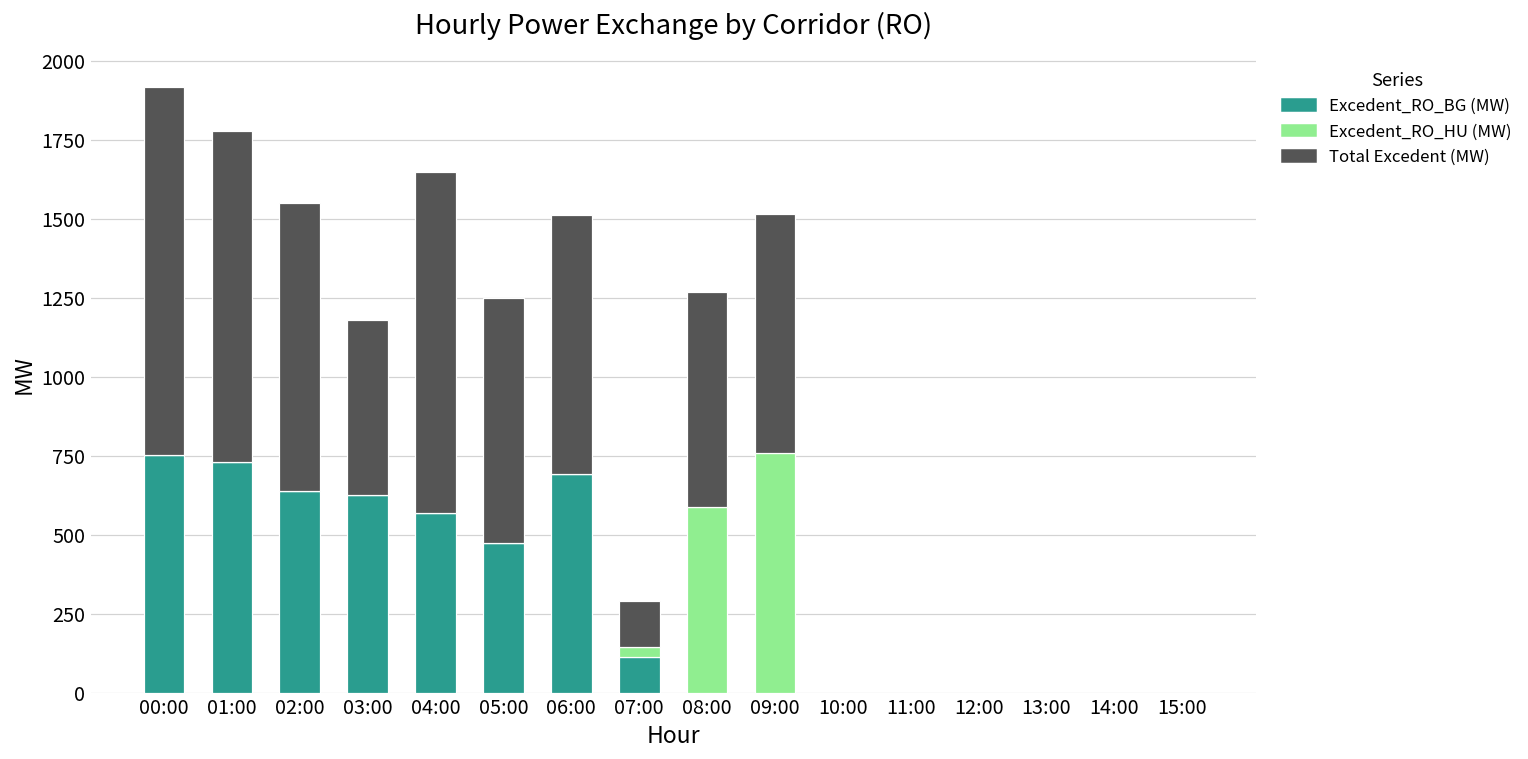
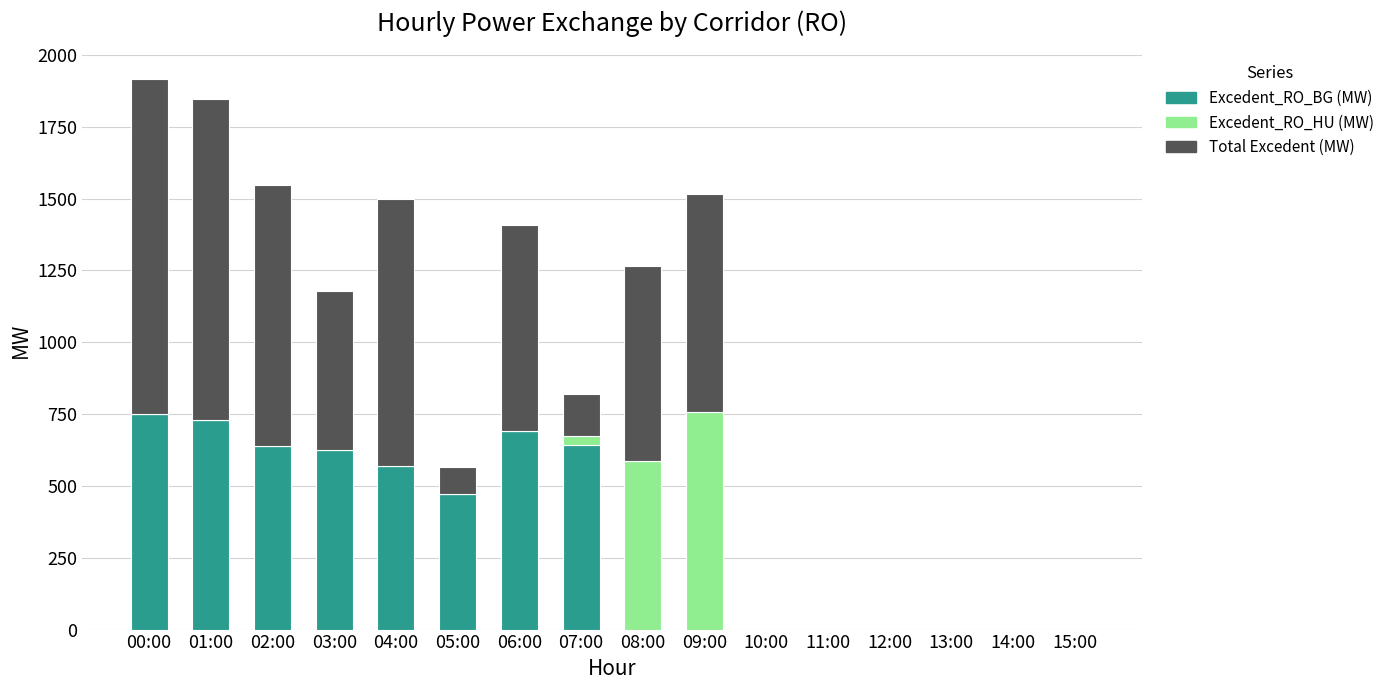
  {
    "Excedent_RO_BG (MW)": {
      "00:00": 750,
      "01:00": 730,
      "02:00": 640,
      "03:00": 630,
      "04:00": 570,
      "05:00": 470,
      "06:00": 690,
-     "07:00": 110,
+     "07:00": 640,
      "08:00": 0,
      "09:00": 0,
      "10:00": 0,
      "11:00": 0,
      "12:00": 0,
      "13:00": 0,
      "14:00": 0,
      "15:00": 0
    },
    "Excedent_RO_HU (MW)": {
      "00:00": 0,
      "01:00": 0,
      "02:00": 0,
      "03:00": 0,
      "04:00": 0,
      "05:00": 0,
      "06:00": 0,
      "07:00": 30,
      "08:00": 590,
      "09:00": 760,
      "10:00": 0,
      "11:00": 0,
      "12:00": 0,
      "13:00": 0,
      "14:00": 0,
      "15:00": 0
    },
    "Total Excedent (MW)": {
      "00:00": 1160,
-     "01:00": 1050,
+     "01:00": 1120,
      "02:00": 910,
      "03:00": 550,
-     "04:00": 1080,
-     "05:00": 780,
-     "06:00": 820,
+     "04:00": 930,
+     "05:00": 100,
+     "06:00": 720,
      "07:00": 140,
      "08:00": 680,
      "09:00": 760,
      "10:00": 0,
      "11:00": 0,
      "12:00": 0,
      "13:00": 0,
      "14:00": 0,
      "15:00": 0
    }
  }
